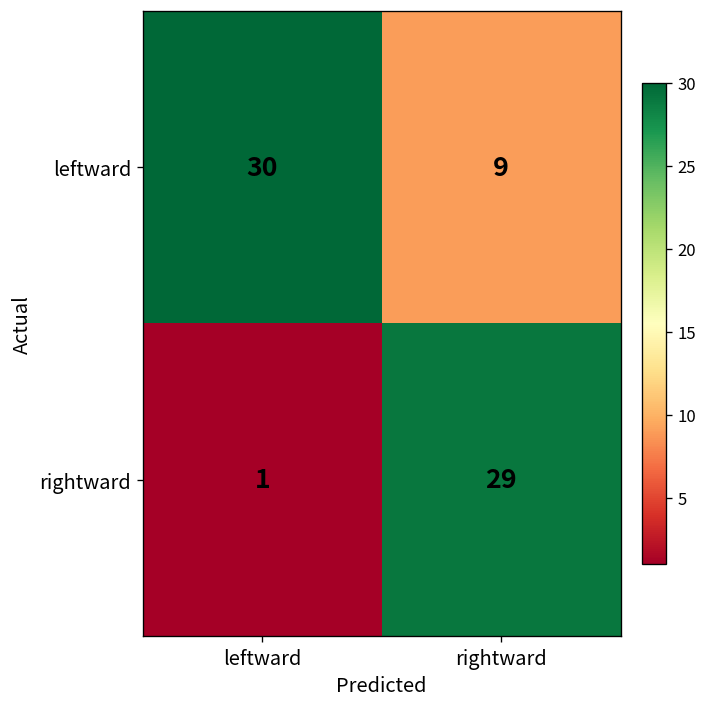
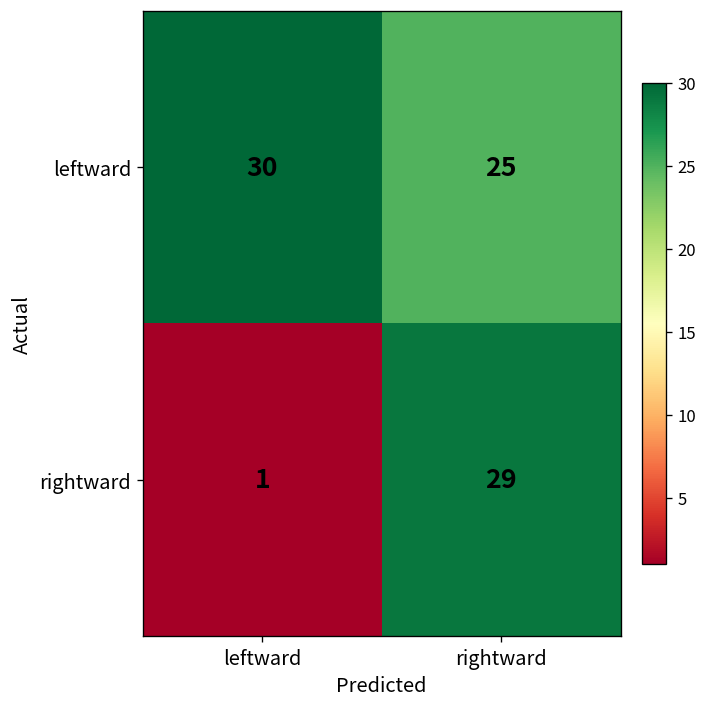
  {
    "leftward": {
      "leftward": 30,
-     "rightward": 9
+     "rightward": 25
    },
    "rightward": {
      "leftward": 1,
      "rightward": 29
    }
  }
